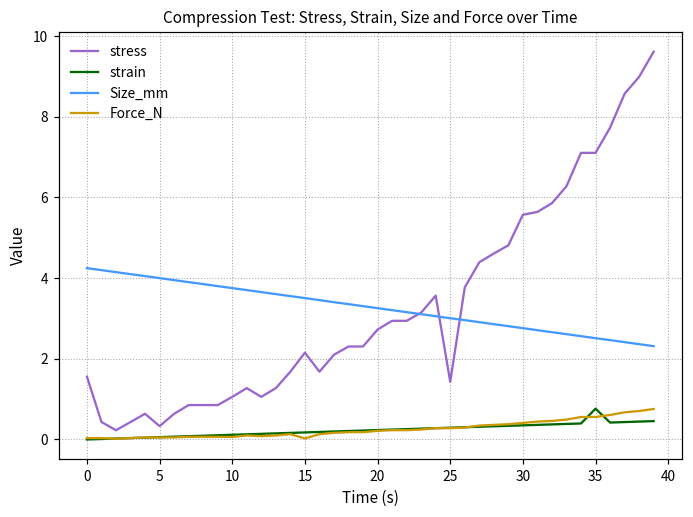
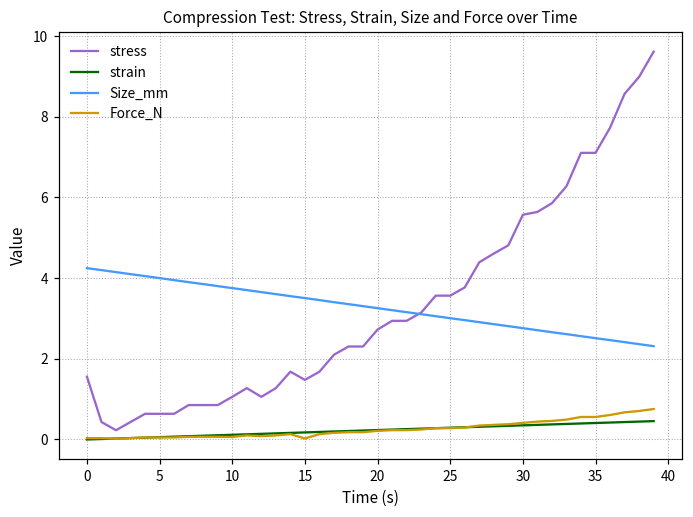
  {
    "stress": {
      "0": 1.6,
-     "5": 0.3,
+     "5": 0.6,
      "10": 1.1,
-     "15": 2.2,
+     "15": 1.5,
      "20": 2.7,
-     "25": 1.4,
+     "25": 3.6,
      "30": 5.6,
      "35": 7.1
    },
    "strain": {
      "15": 0.2,
-     "35": 0.8
+     "35": 0.4
    },
    "Size_mm": {
      "0": 4.2,
      "5": 4.0,
      "10": 3.8,
      "15": 3.5,
      "20": 3.3,
      "25": 3.0,
      "30": 2.8,
      "35": 2.5
    },
    "Force_N": {
      "15": 0.0,
      "35": 0.6
    }
  }
